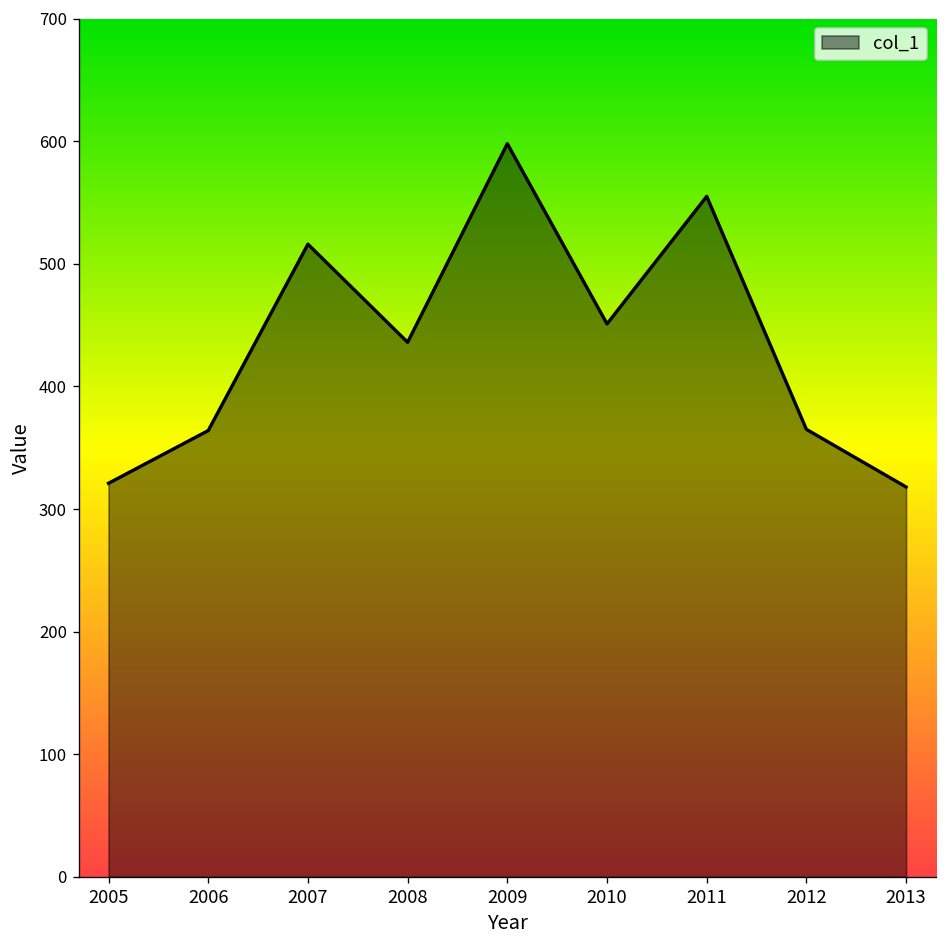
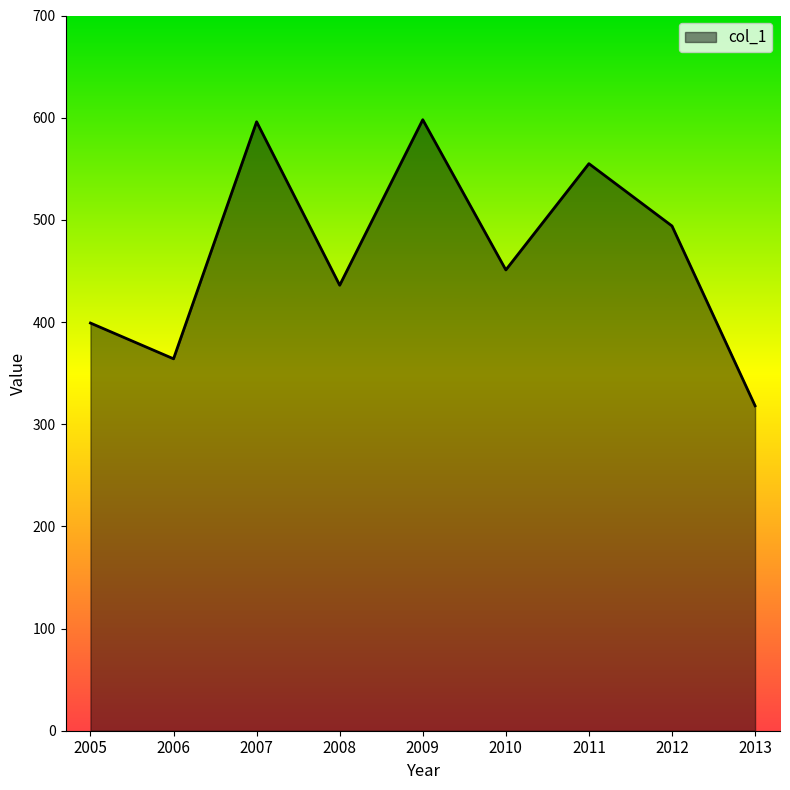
  {
-   "2005": 321,
+   "2005": 399,
    "2006": 364,
-   "2007": 516,
+   "2007": 596,
    "2008": 436,
    "2009": 598,
    "2010": 451,
    "2011": 555,
-   "2012": 365,
+   "2012": 494,
    "2013": 318
  }
